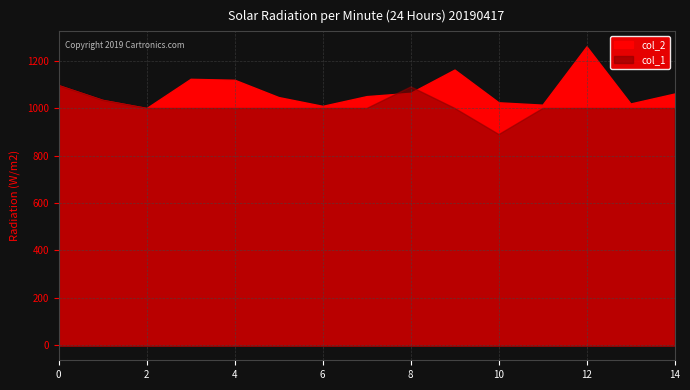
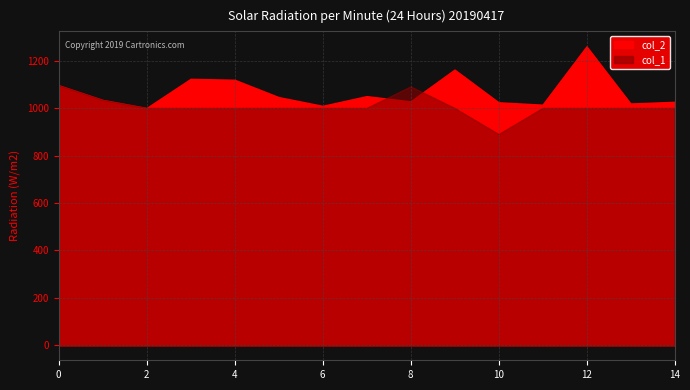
  {
    "col_2": {
      "4": 1120,
-     "8": 1070,
+     "8": 1030,
      "10": 1030,
      "12": 1260,
-     "14": 1060
+     "14": 1030
    },
    "col_1": {
      "4": 1000,
      "8": 1090,
      "10": 890,
      "12": 1000,
      "14": 1000
    }
  }
